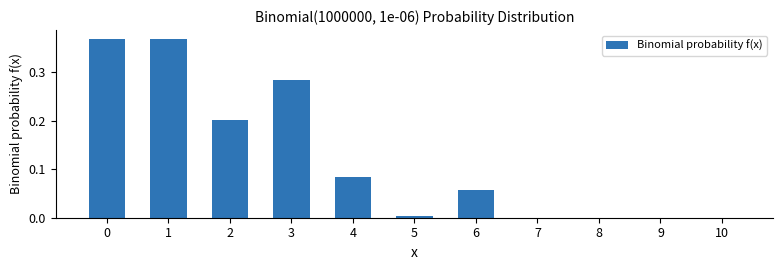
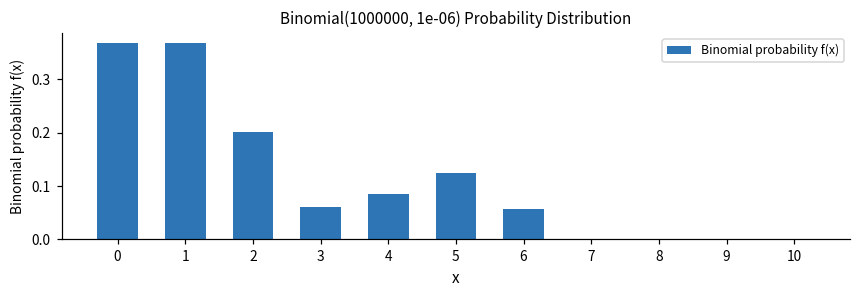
  {
    "0": 0.37,
    "1": 0.37,
    "2": 0.20,
-   "3": 0.28,
+   "3": 0.06,
    "4": 0.08,
-   "5": 0.00,
+   "5": 0.13,
    "6": 0.06
  }
